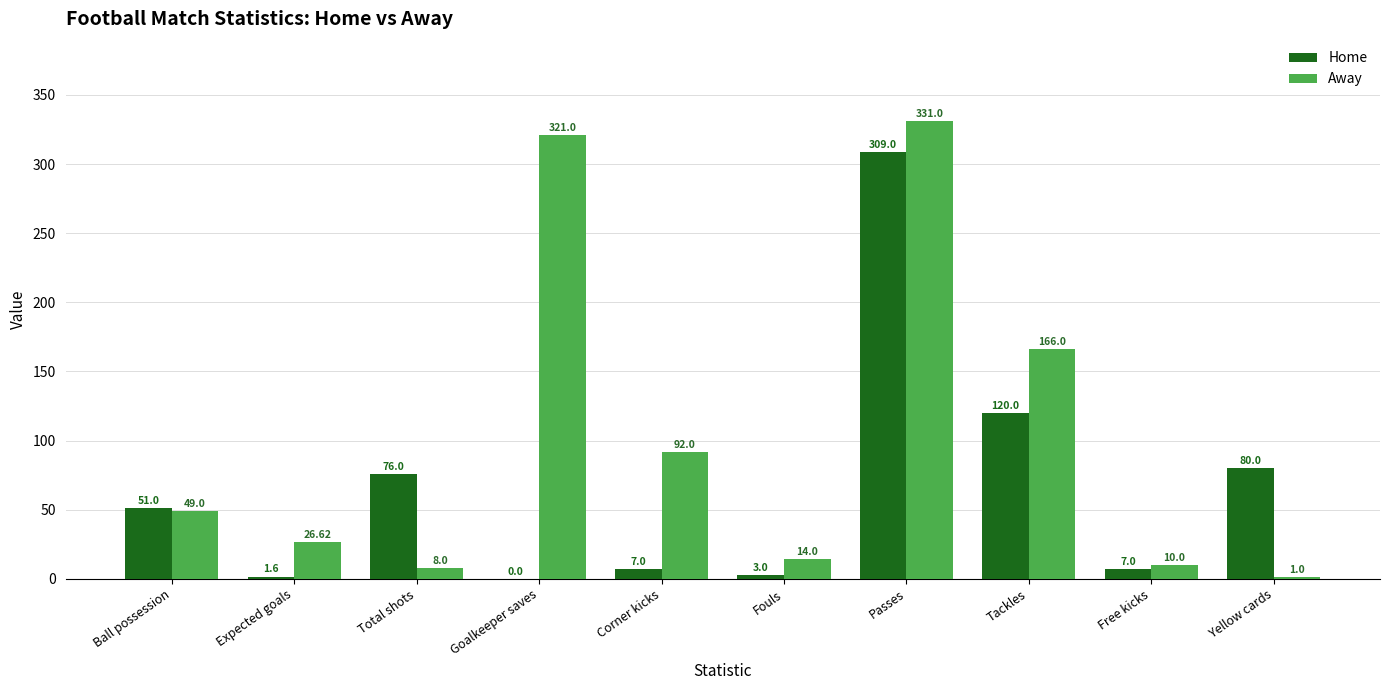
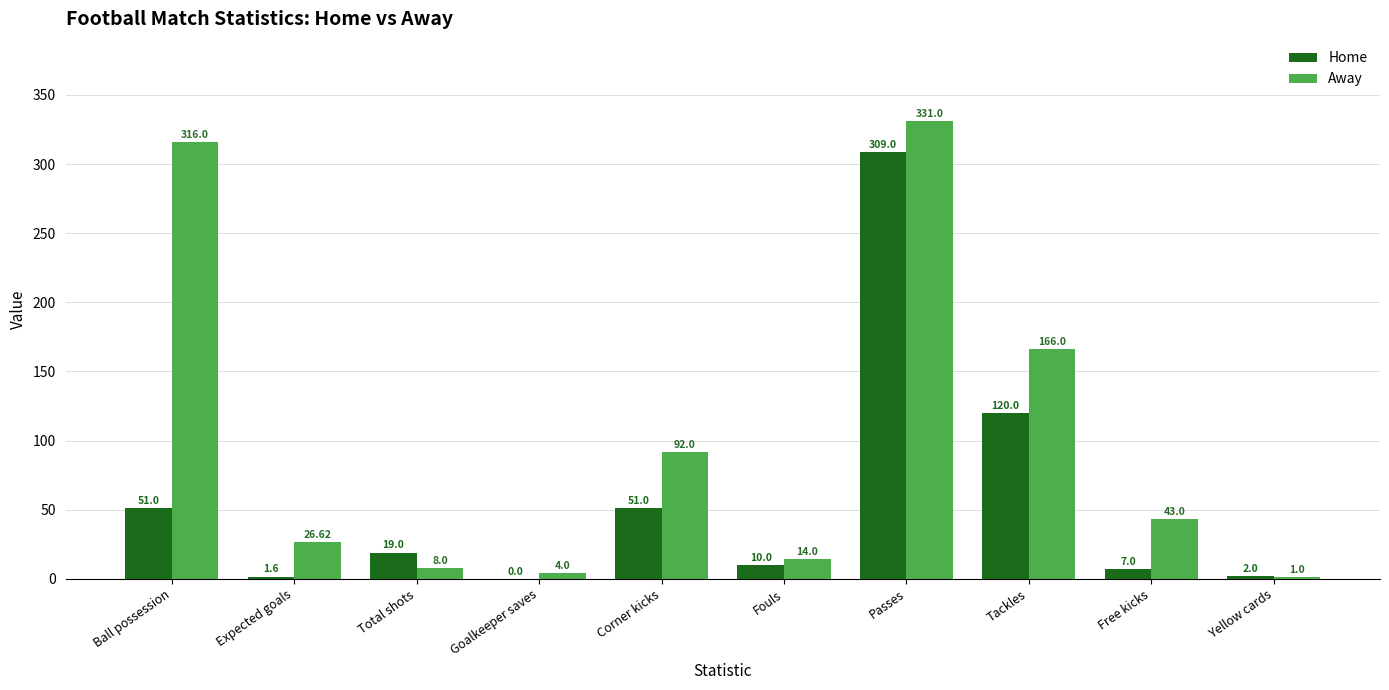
  {
    "Home": {
      "Ball possession": 51.0,
      "Expected goals": 1.6,
-     "Total shots": 76.0,
+     "Total shots": 19.0,
      "Goalkeeper saves": 0.0,
-     "Corner kicks": 7.0,
-     "Fouls": 3.0,
+     "Corner kicks": 51.0,
+     "Fouls": 10.0,
      "Passes": 309.0,
      "Tackles": 120.0,
      "Free kicks": 7.0,
-     "Yellow cards": 80.0
+     "Yellow cards": 2.0
    },
    "Away": {
-     "Ball possession": 49.0,
+     "Ball possession": 316.0,
      "Expected goals": 26.62,
      "Total shots": 8.0,
-     "Goalkeeper saves": 321.0,
+     "Goalkeeper saves": 4.0,
      "Corner kicks": 92.0,
      "Fouls": 14.0,
      "Passes": 331.0,
      "Tackles": 166.0,
-     "Free kicks": 10.0,
+     "Free kicks": 43.0,
      "Yellow cards": 1.0
    }
  }
